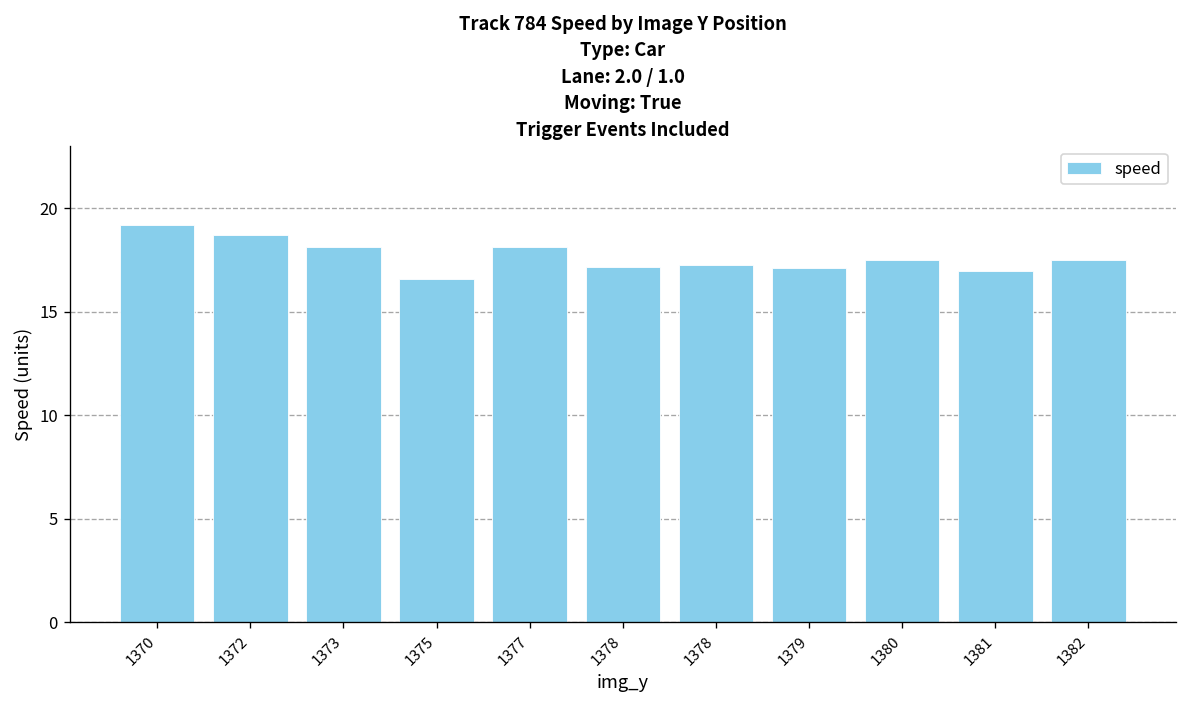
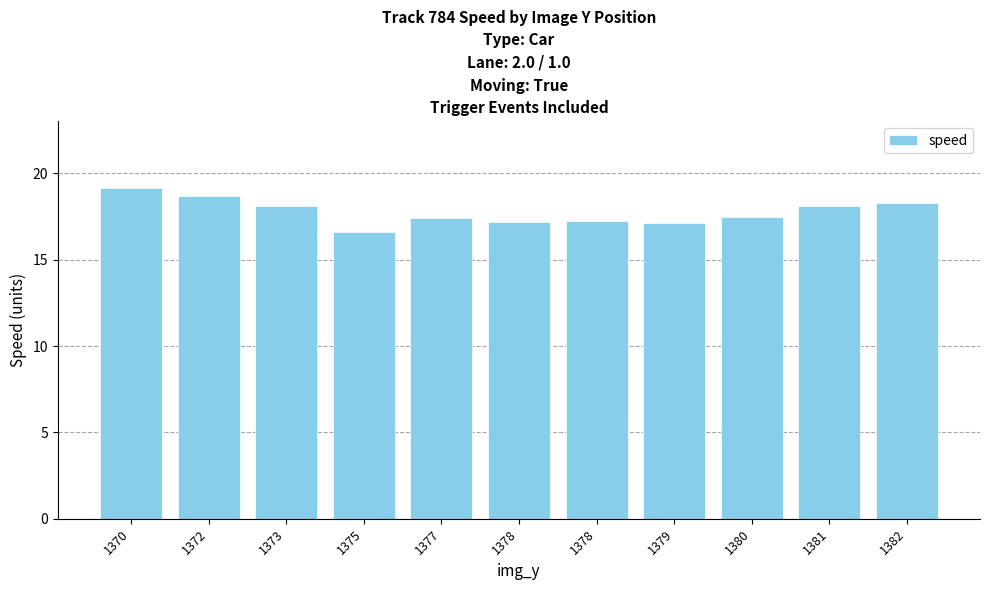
  {
    "1370": 19.2,
    "1372": 18.7,
    "1373": 18.1,
    "1375": 16.6,
-   "1377": 18.1,
+   "1377": 17.4,
    "1379": 17.1,
    "1380": 17.5,
-   "1381": 17.0,
-   "1382": 17.5
+   "1381": 18.1,
+   "1382": 18.3
  }
